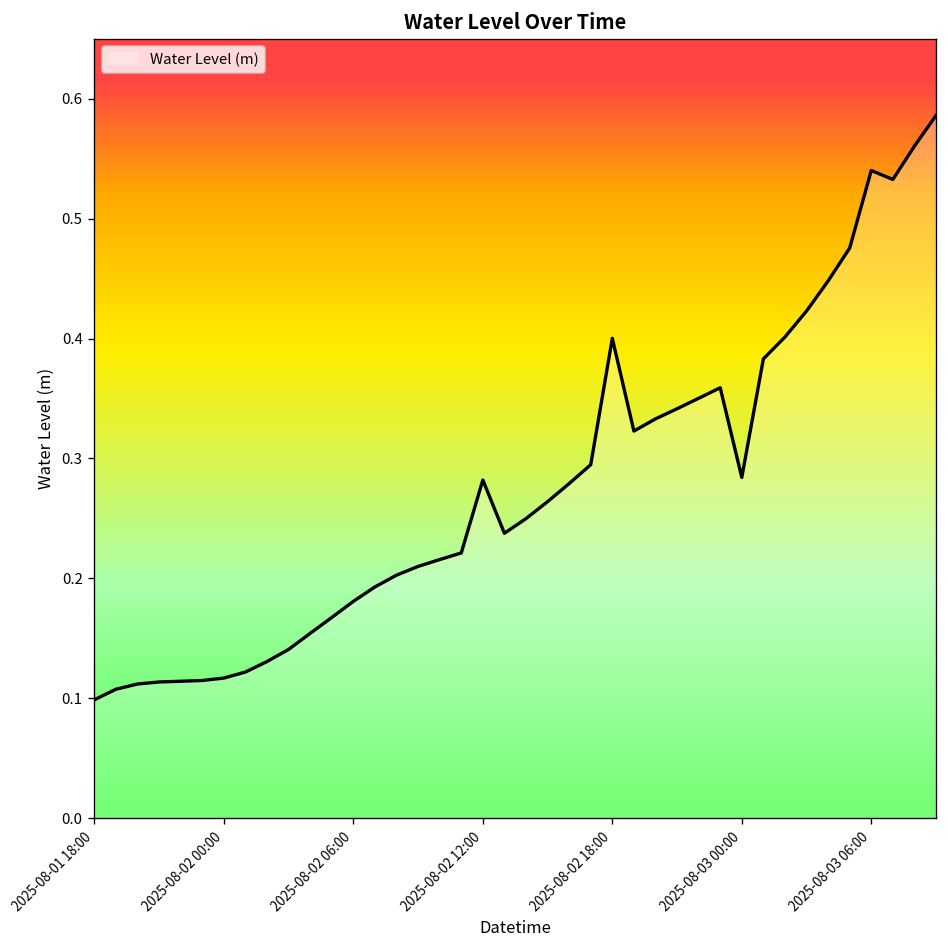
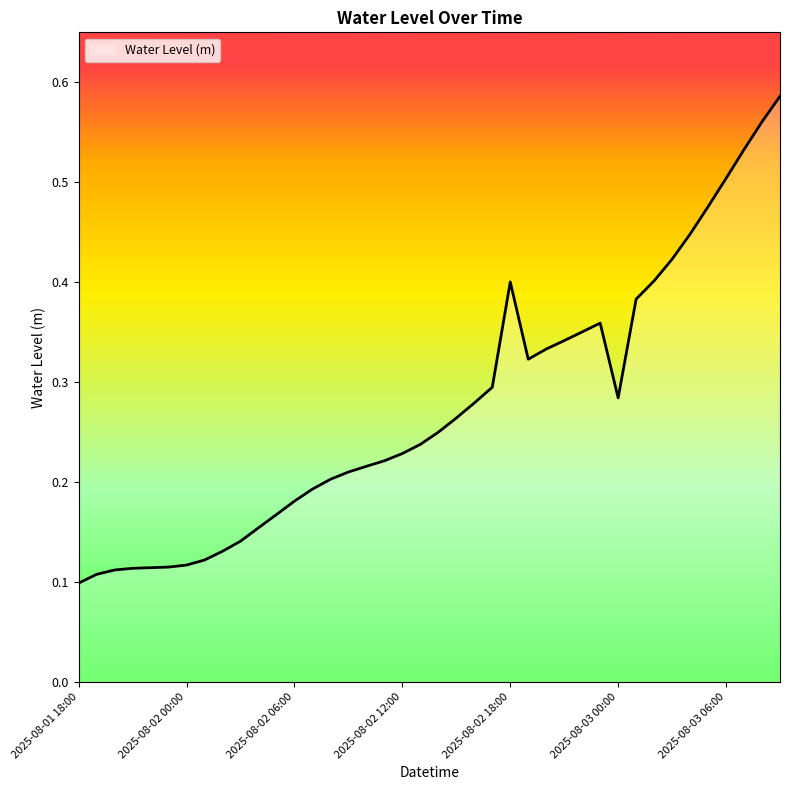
  {
    "2025-08-01 18:00": 0.10,
    "2025-08-02 00:00": 0.12,
    "2025-08-02 06:00": 0.18,
-   "2025-08-02 12:00": 0.28,
+   "2025-08-02 12:00": 0.23,
    "2025-08-02 18:00": 0.40,
    "2025-08-03 00:00": 0.28,
-   "2025-08-03 06:00": 0.54
+   "2025-08-03 06:00": 0.50
  }
